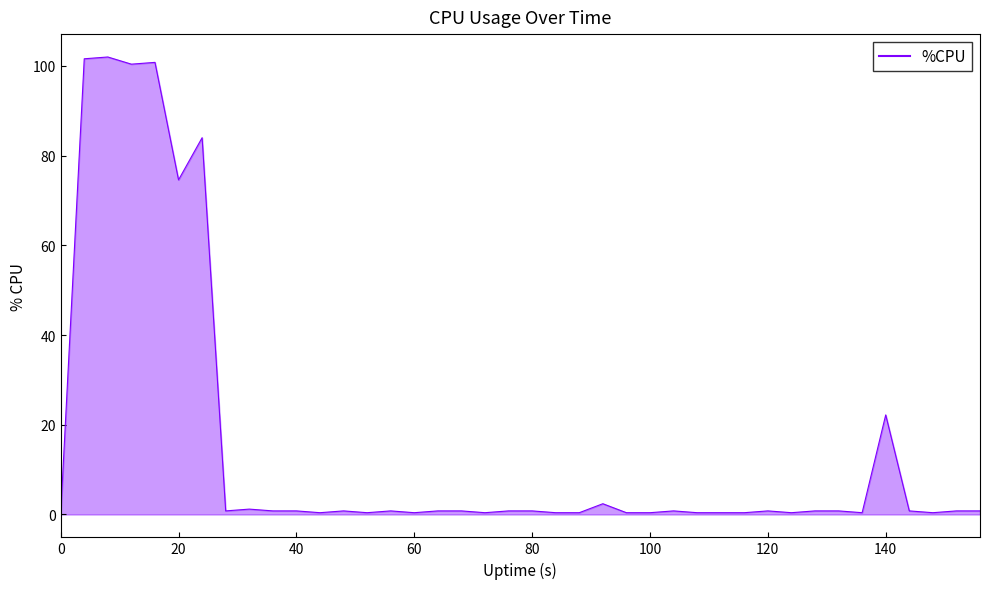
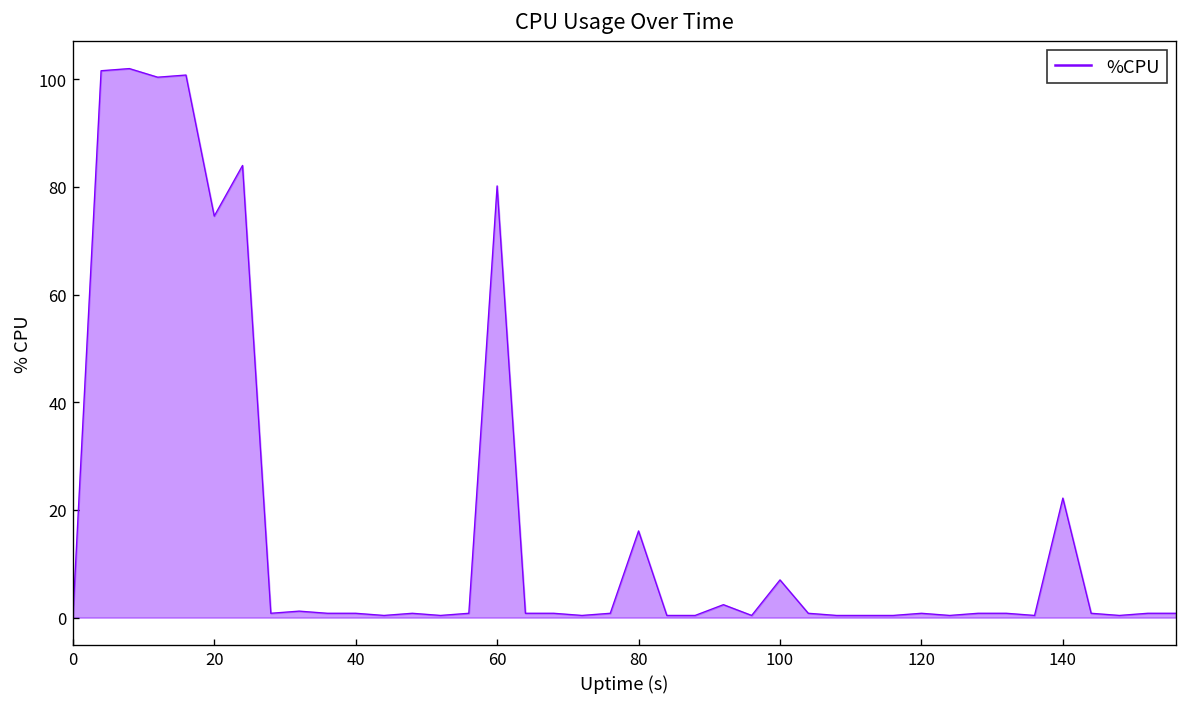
  {
    "0": 0,
    "20": 75,
    "40": 1,
-   "60": 0,
-   "80": 1,
-   "100": 0,
+   "60": 80,
+   "80": 16,
+   "100": 7,
    "120": 1,
    "140": 22
  }
